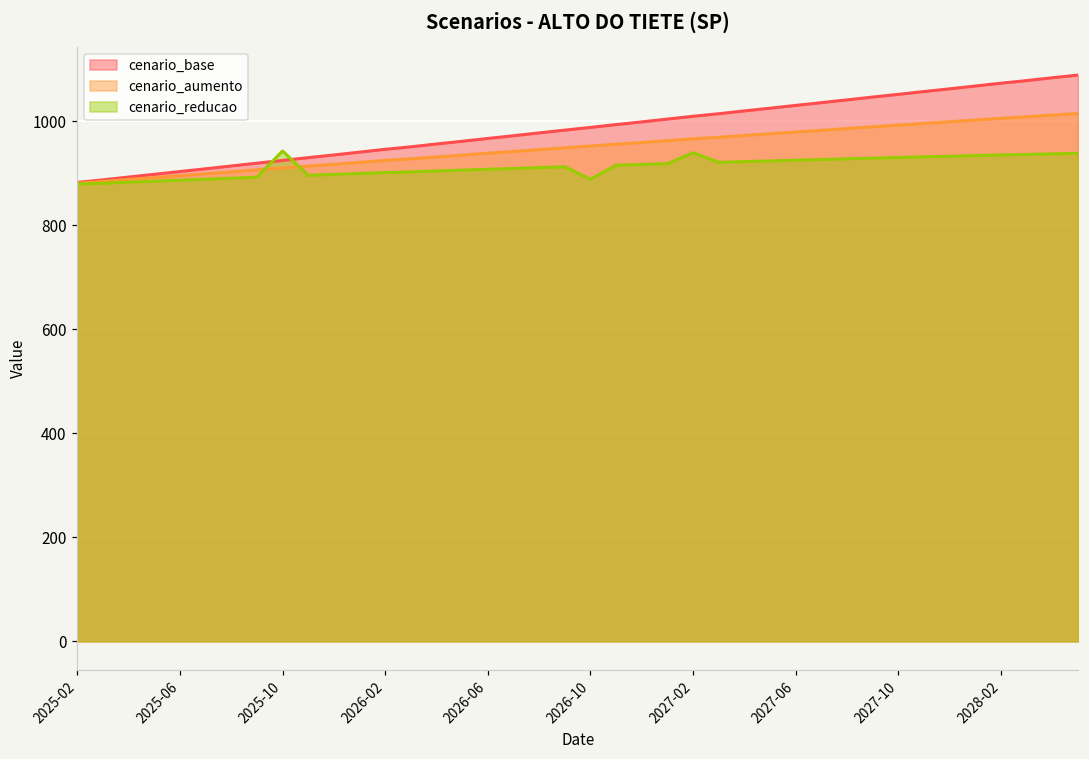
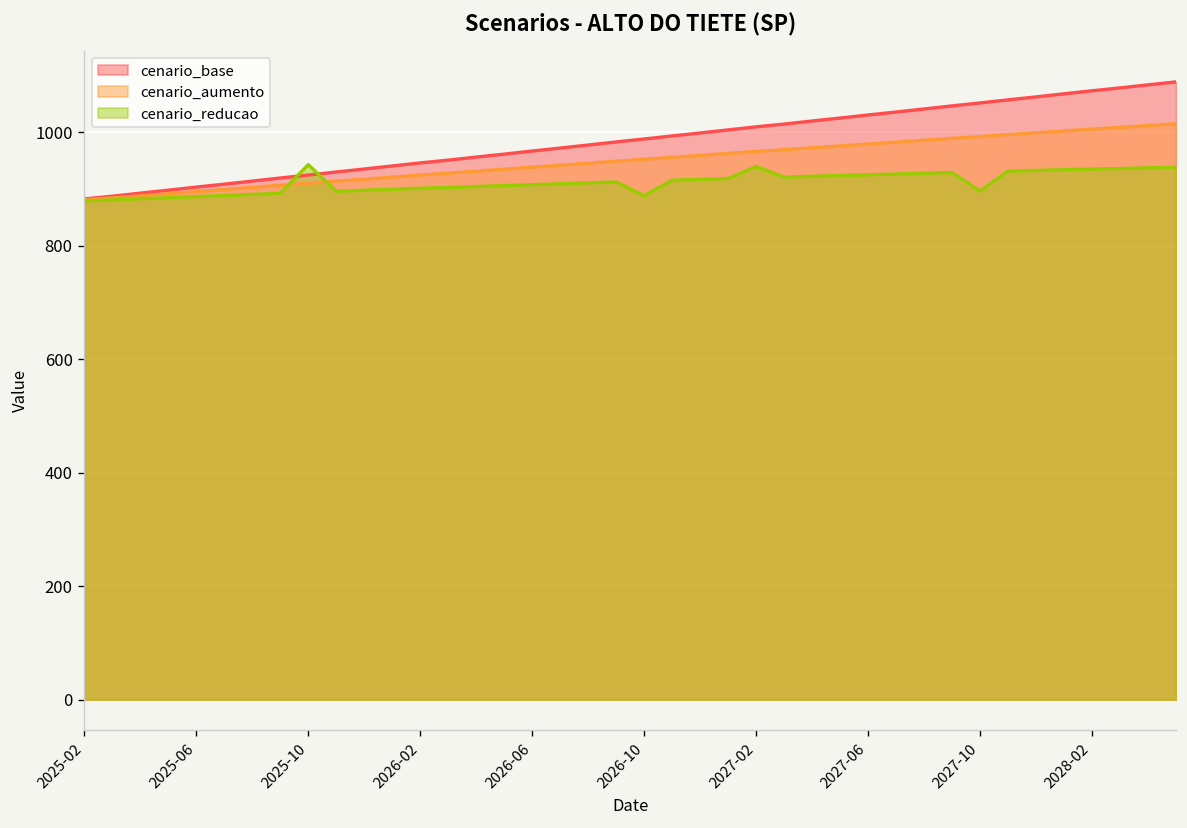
  {
    "cenario_reducao": {
      "2025-06": 890,
      "2025-10": 940,
      "2026-02": 900,
      "2026-06": 910,
      "2026-10": 890,
      "2027-02": 940,
      "2027-06": 920,
-     "2027-10": 930,
+     "2027-10": 900,
      "2028-02": 930
    }
  }
